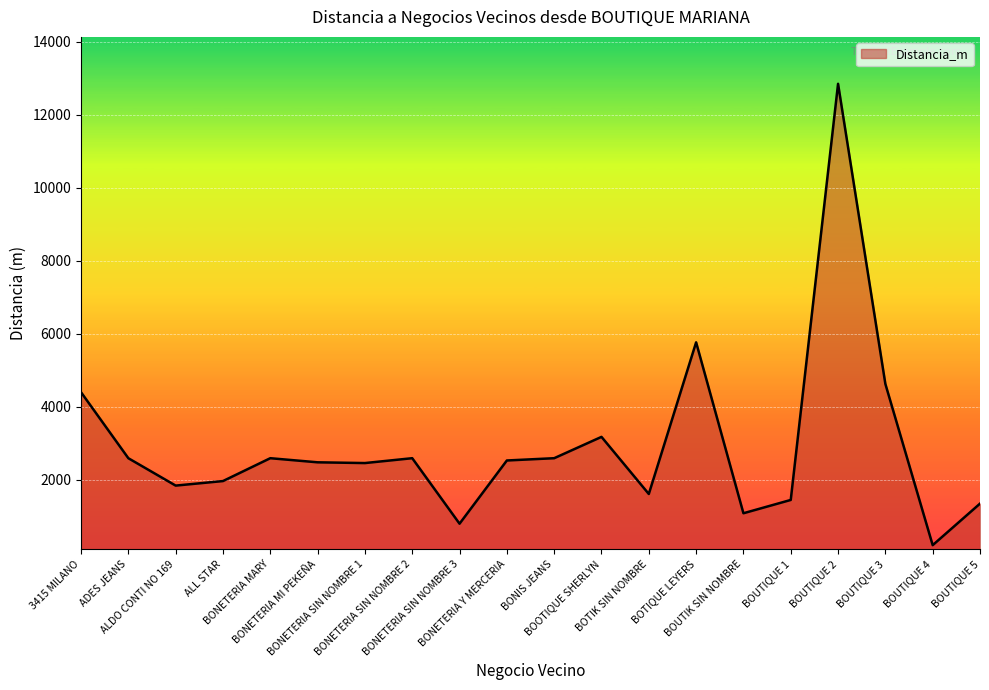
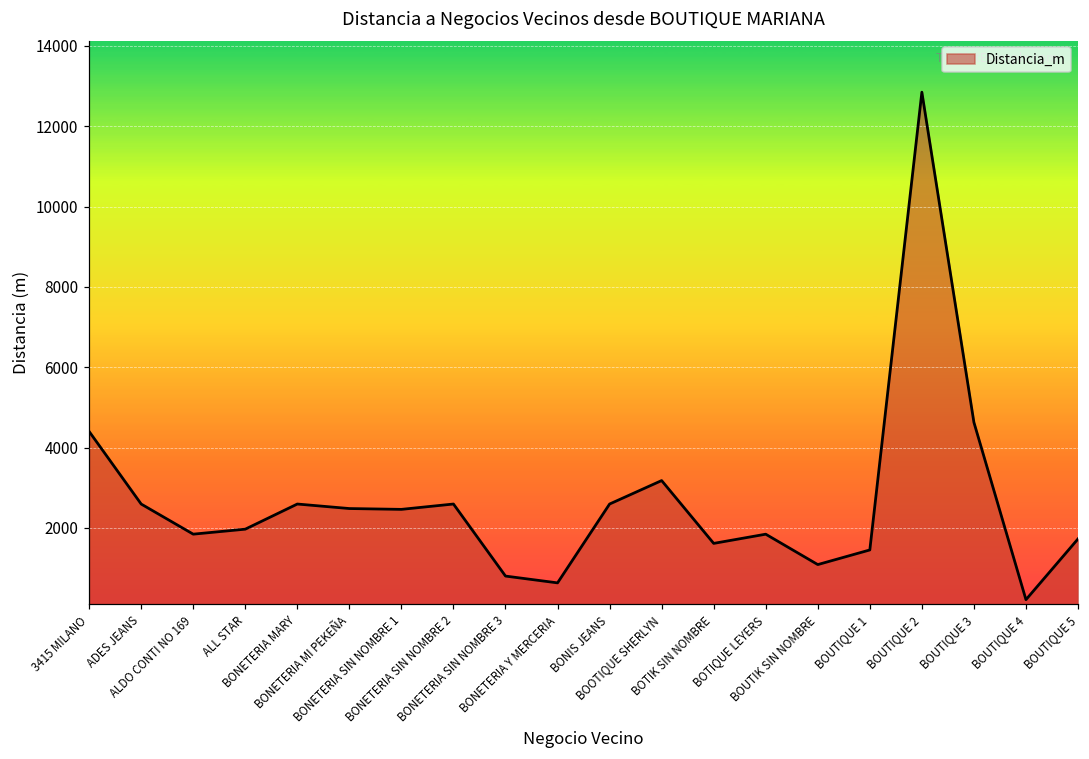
  {
    "3415 MILANO": 4400,
    "ADES JEANS": 2600,
    "ALDO CONTI NO 169": 1800,
    "ALL STAR": 2000,
    "BONETERIA MARY": 2600,
    "BONETERIA MI PEKEÑA": 2500,
    "BONETERIA SIN NOMBRE 1": 2500,
    "BONETERIA SIN NOMBRE 2": 2600,
    "BONETERIA SIN NOMBRE 3": 800,
-   "BONETERIA Y MERCERIA": 2500,
+   "BONETERIA Y MERCERIA": 600,
    "BONIS JEANS": 2600,
    "BOOTIQUE SHERLYN": 3200,
    "BOTIK SIN NOMBRE": 1600,
-   "BOTIQUE LEYERS": 5800,
+   "BOTIQUE LEYERS": 1800,
    "BOUTIK SIN NOMBRE": 1100,
    "BOUTIQUE 1": 1400,
    "BOUTIQUE 2": 12800,
    "BOUTIQUE 3": 4600,
    "BOUTIQUE 4": 200,
-   "BOUTIQUE 5": 1300
+   "BOUTIQUE 5": 1700
  }
